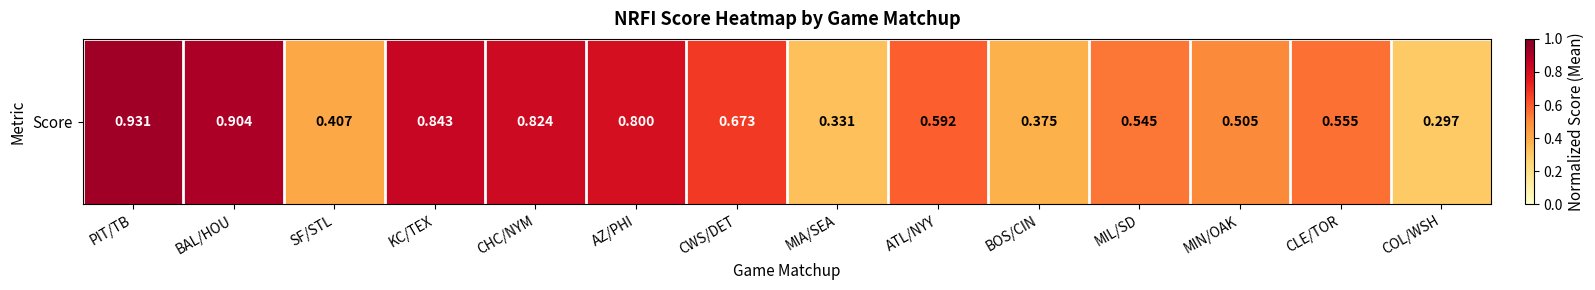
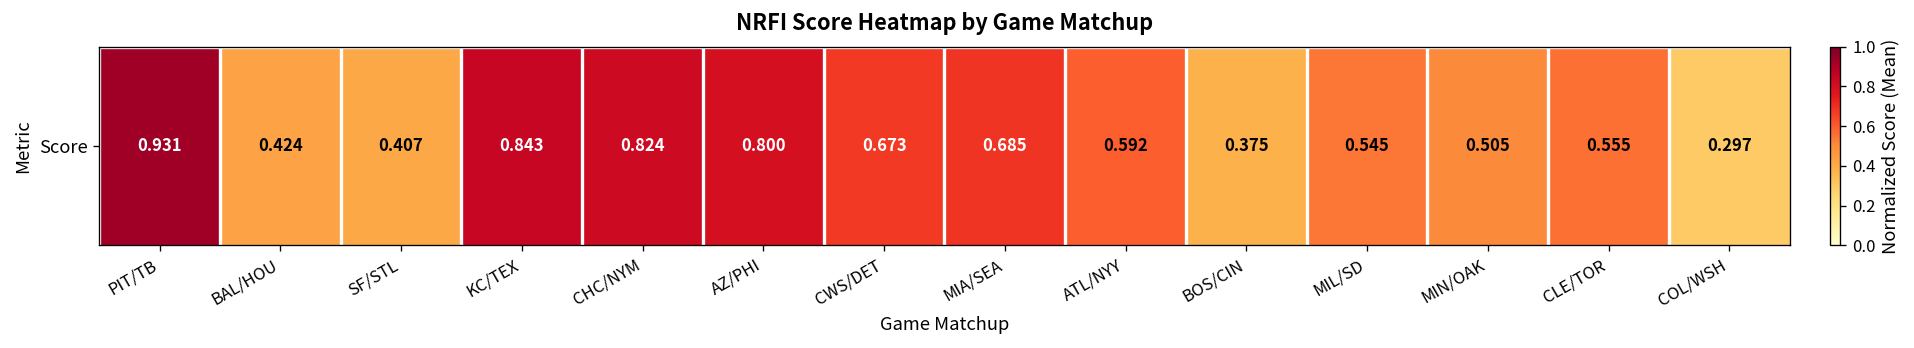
  {
    "Score": {
      "PIT/TB": 0.931,
-     "BAL/HOU": 0.904,
+     "BAL/HOU": 0.424,
      "SF/STL": 0.407,
      "KC/TEX": 0.843,
      "CHC/NYM": 0.824,
      "AZ/PHI": 0.800,
      "CWS/DET": 0.673,
-     "MIA/SEA": 0.331,
+     "MIA/SEA": 0.685,
      "ATL/NYY": 0.592,
      "BOS/CIN": 0.375,
      "MIL/SD": 0.545,
      "MIN/OAK": 0.505,
      "CLE/TOR": 0.555,
      "COL/WSH": 0.297
    }
  }
